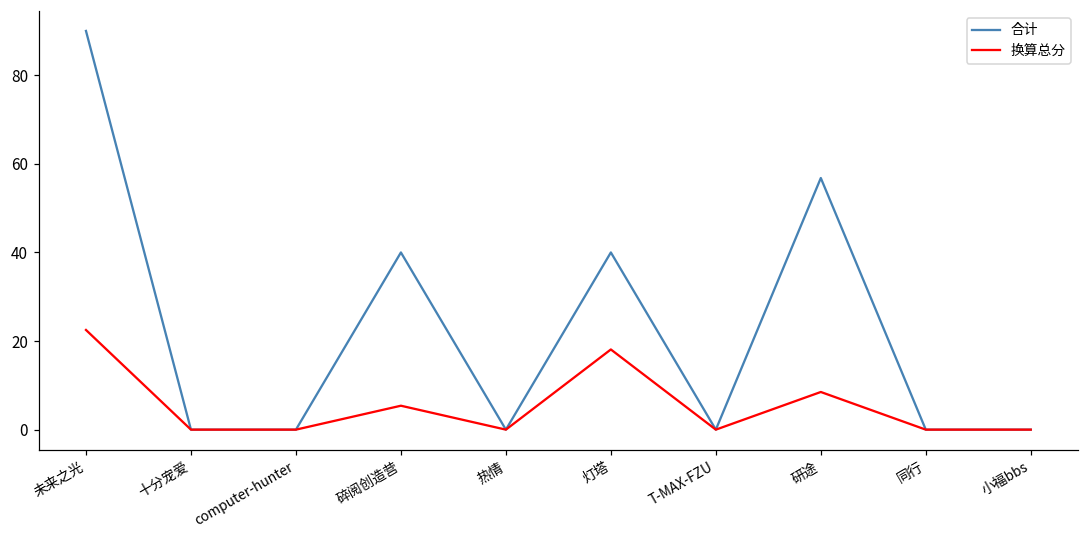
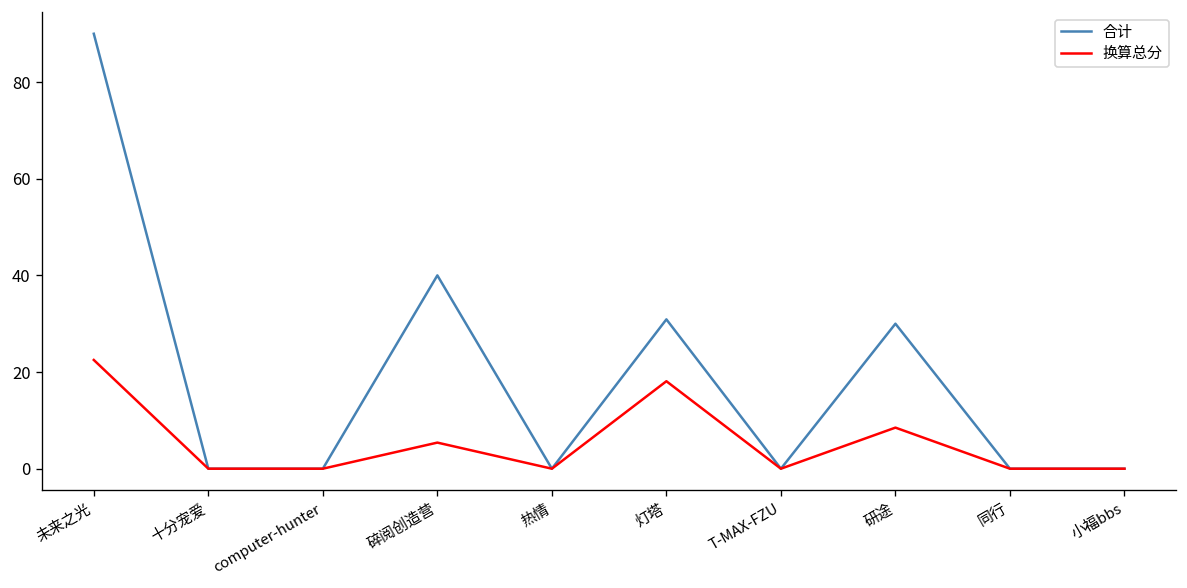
  {
    "合计": {
      "未来之光": 90,
      "碎阅创造营": 40,
-     "灯塔": 40,
-     "研途": 57
+     "灯塔": 31,
+     "研途": 30
    },
    "换算总分": {
      "未来之光": 23,
      "碎阅创造营": 5,
      "灯塔": 18,
      "研途": 9
    }
  }
